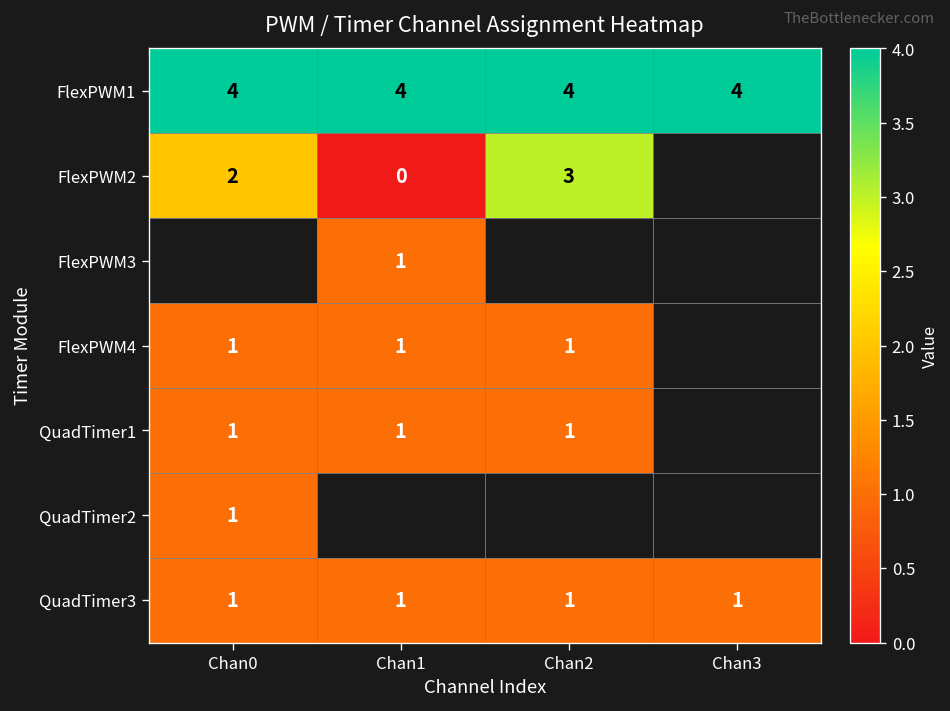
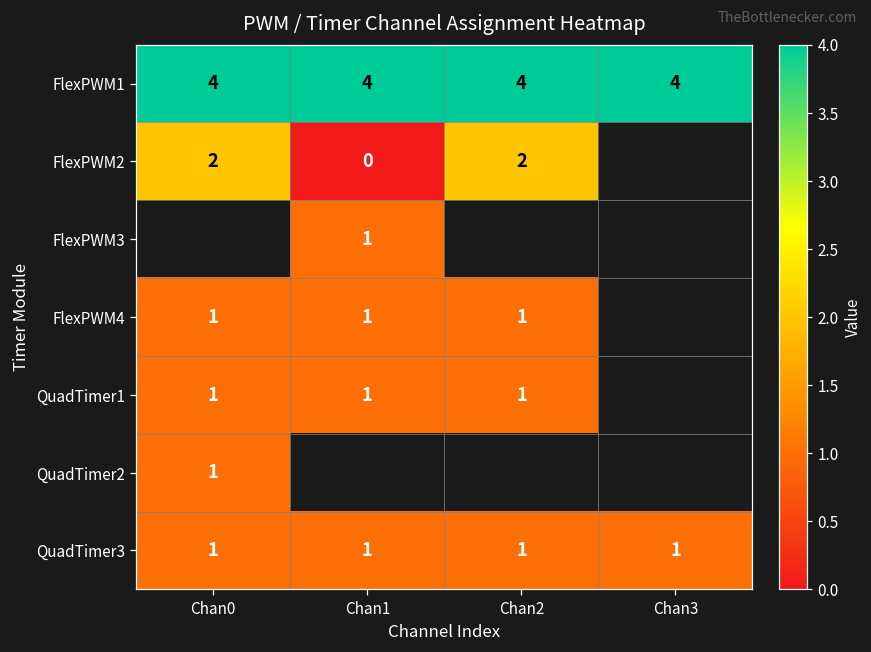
  {
    "FlexPWM1": {
      "Chan0": 4,
      "Chan1": 4,
      "Chan2": 4,
      "Chan3": 4
    },
    "FlexPWM2": {
      "Chan0": 2,
      "Chan1": 0,
-     "Chan2": 3
+     "Chan2": 2
    },
    "FlexPWM3": {
      "Chan1": 1
    },
    "FlexPWM4": {
      "Chan0": 1,
      "Chan1": 1,
      "Chan2": 1
    },
    "QuadTimer1": {
      "Chan0": 1,
      "Chan1": 1,
      "Chan2": 1
    },
    "QuadTimer2": {
      "Chan0": 1
    },
    "QuadTimer3": {
      "Chan0": 1,
      "Chan1": 1,
      "Chan2": 1,
      "Chan3": 1
    }
  }
